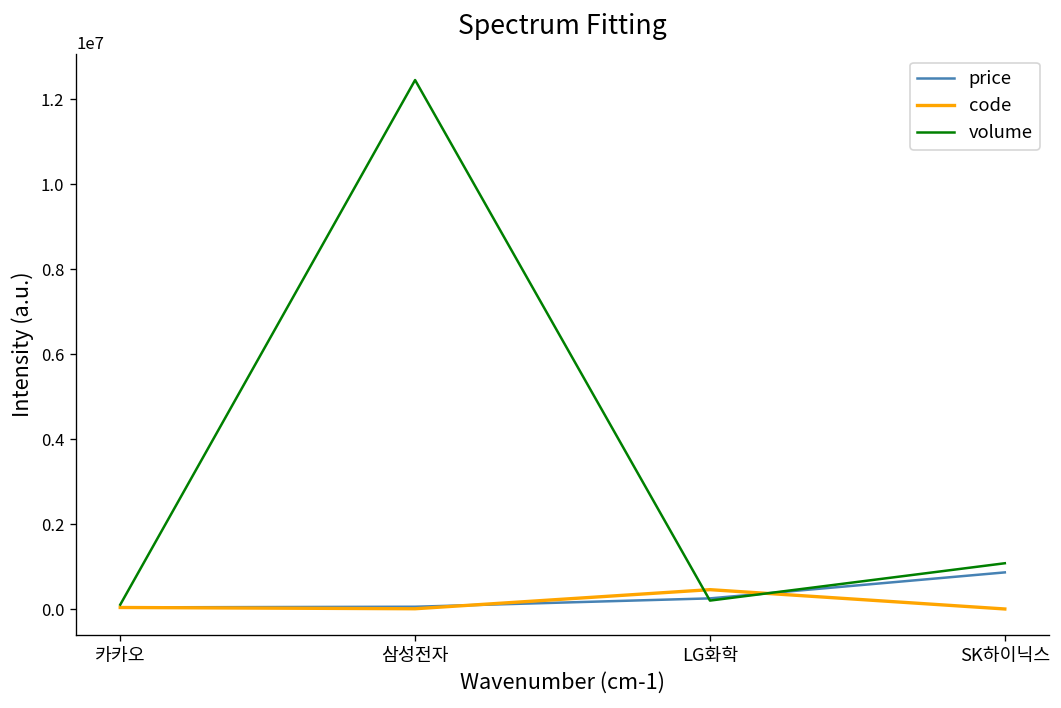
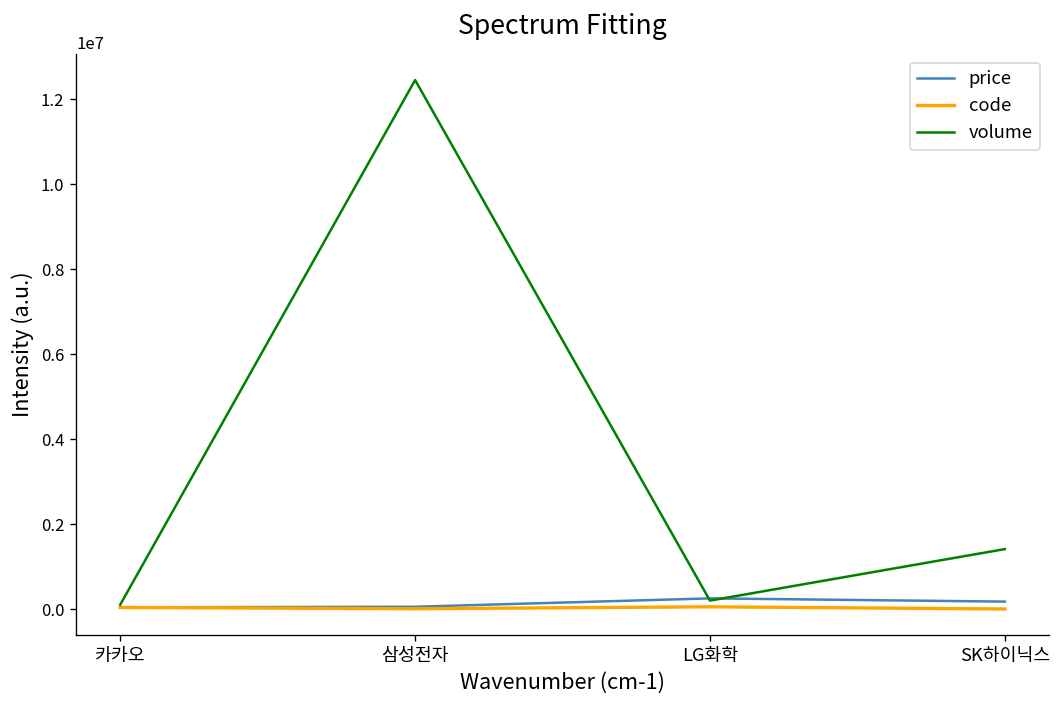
  {
    "price": {
-     "SK하이닉스": 900000
+     "SK하이닉스": 200000
    },
    "code": {
-     "LG화학": 500000,
+     "LG화학": 100000,
      "SK하이닉스": 0
    },
    "volume": {
      "삼성전자": 12400000,
-     "SK하이닉스": 1100000
+     "SK하이닉스": 1400000
    }
  }
